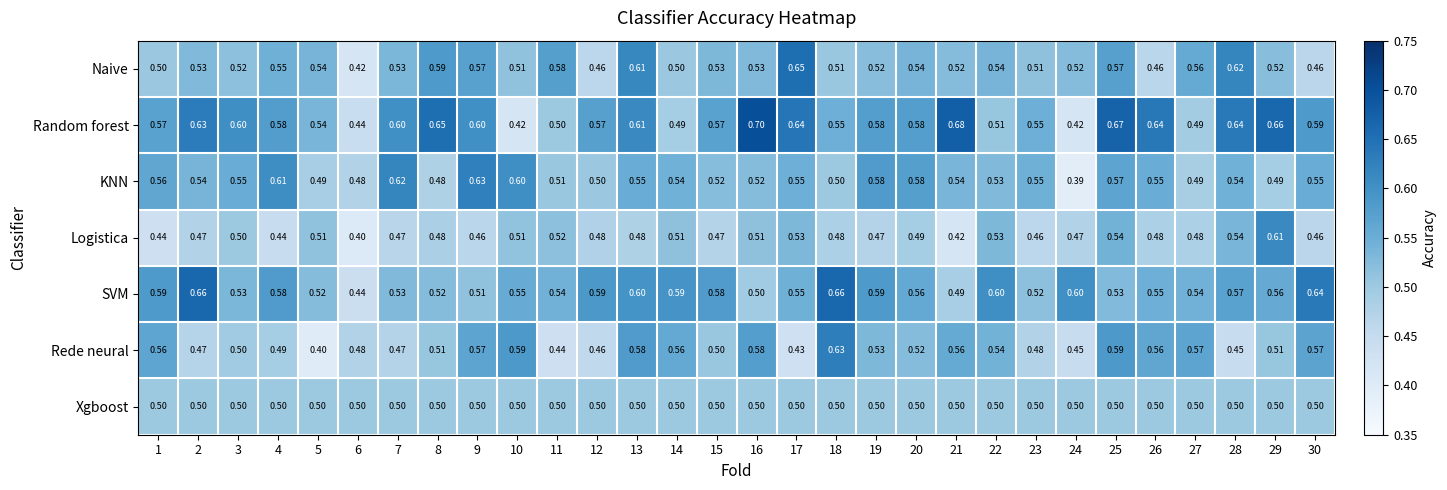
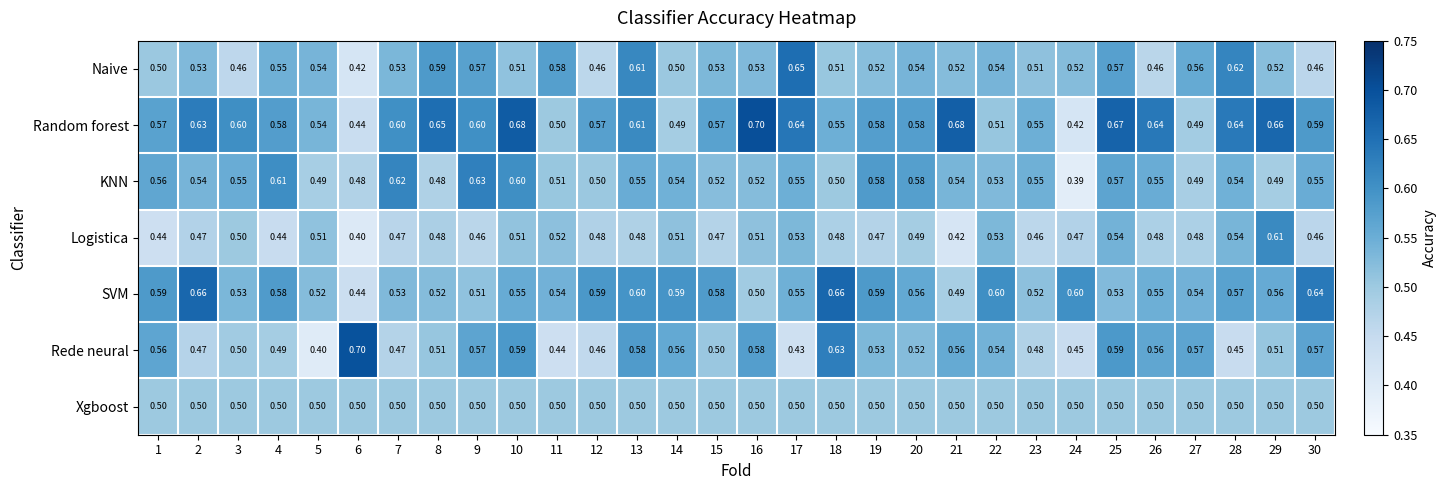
  {
    "Naive": {
      "1": 0.50,
      "2": 0.53,
-     "3": 0.52,
+     "3": 0.46,
      "4": 0.55,
      "5": 0.54,
      "6": 0.42,
      "7": 0.53,
      "8": 0.59,
      "9": 0.57,
      "10": 0.51,
      "11": 0.58,
      "12": 0.46,
      "13": 0.61,
      "14": 0.50,
      "15": 0.53,
      "16": 0.53,
      "17": 0.65,
      "18": 0.51,
      "19": 0.52,
      "20": 0.54,
      "21": 0.52,
      "22": 0.54,
      "23": 0.51,
      "24": 0.52,
      "25": 0.57,
      "26": 0.46,
      "27": 0.56,
      "28": 0.62,
      "29": 0.52,
      "30": 0.46
    },
    "Random forest": {
      "1": 0.57,
      "2": 0.63,
      "3": 0.60,
      "4": 0.58,
      "5": 0.54,
      "6": 0.44,
      "7": 0.60,
      "8": 0.65,
      "9": 0.60,
-     "10": 0.42,
+     "10": 0.68,
      "11": 0.50,
      "12": 0.57,
      "13": 0.61,
      "14": 0.49,
      "15": 0.57,
      "16": 0.70,
      "17": 0.64,
      "18": 0.55,
      "19": 0.58,
      "20": 0.58,
      "21": 0.68,
      "22": 0.51,
      "23": 0.55,
      "24": 0.42,
      "25": 0.67,
      "26": 0.64,
      "27": 0.49,
      "28": 0.64,
      "29": 0.66,
      "30": 0.59
    },
    "Rede neural": {
      "1": 0.56,
      "2": 0.47,
      "3": 0.50,
      "4": 0.49,
      "5": 0.40,
-     "6": 0.48,
+     "6": 0.70,
      "7": 0.47,
      "8": 0.51,
      "9": 0.57,
      "10": 0.59,
      "11": 0.44,
      "12": 0.46,
      "13": 0.58,
      "14": 0.56,
      "15": 0.50,
      "16": 0.58,
      "17": 0.43,
      "18": 0.63,
      "19": 0.53,
      "20": 0.52,
      "21": 0.56,
      "22": 0.54,
      "23": 0.48,
      "24": 0.45,
      "25": 0.59,
      "26": 0.56,
      "27": 0.57,
      "28": 0.45,
      "29": 0.51,
      "30": 0.57
    }
  }
